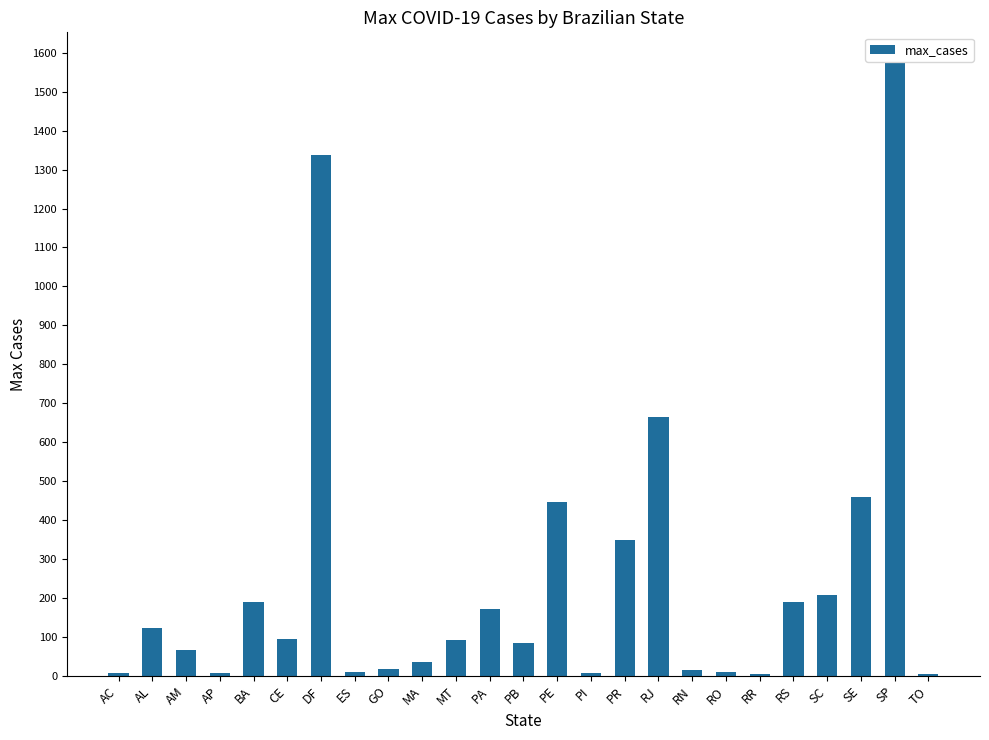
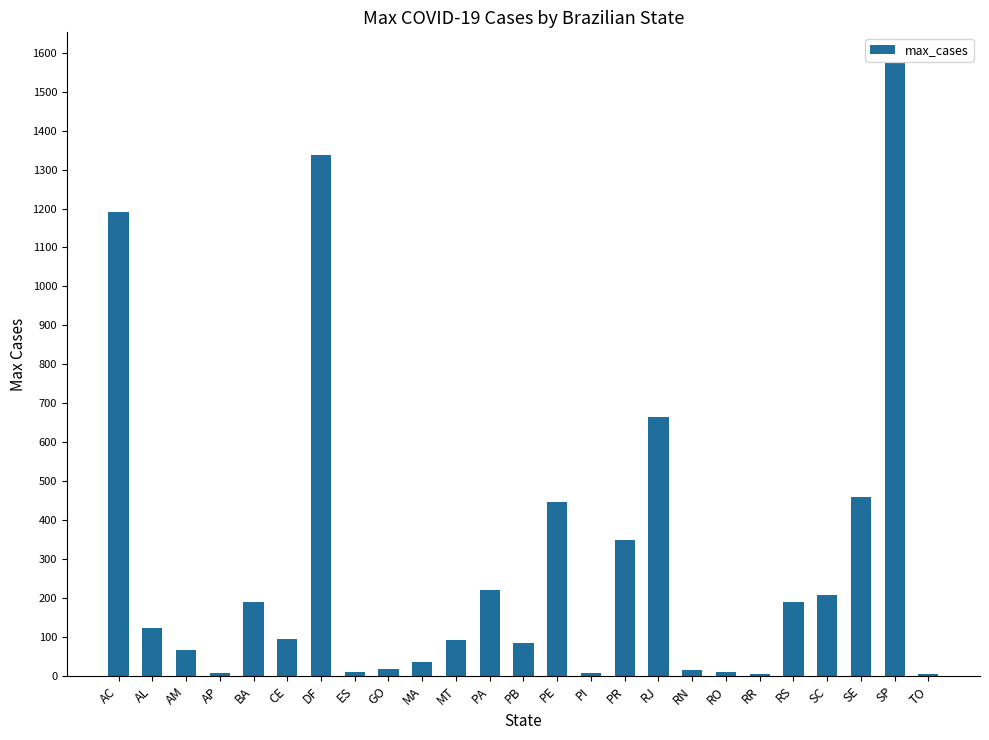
  {
-   "AC": 10,
+   "AC": 1190,
    "AL": 120,
    "AM": 70,
    "AP": 10,
    "BA": 190,
    "CE": 90,
    "DF": 1340,
    "ES": 10,
    "GO": 20,
    "MA": 30,
    "MT": 90,
-   "PA": 170,
+   "PA": 220,
    "PB": 80,
    "PE": 450,
    "PI": 10,
    "PR": 350,
    "RJ": 660,
    "RN": 10,
    "RO": 10,
    "RS": 190,
    "SC": 210,
    "SE": 460,
    "SP": 1570
  }
